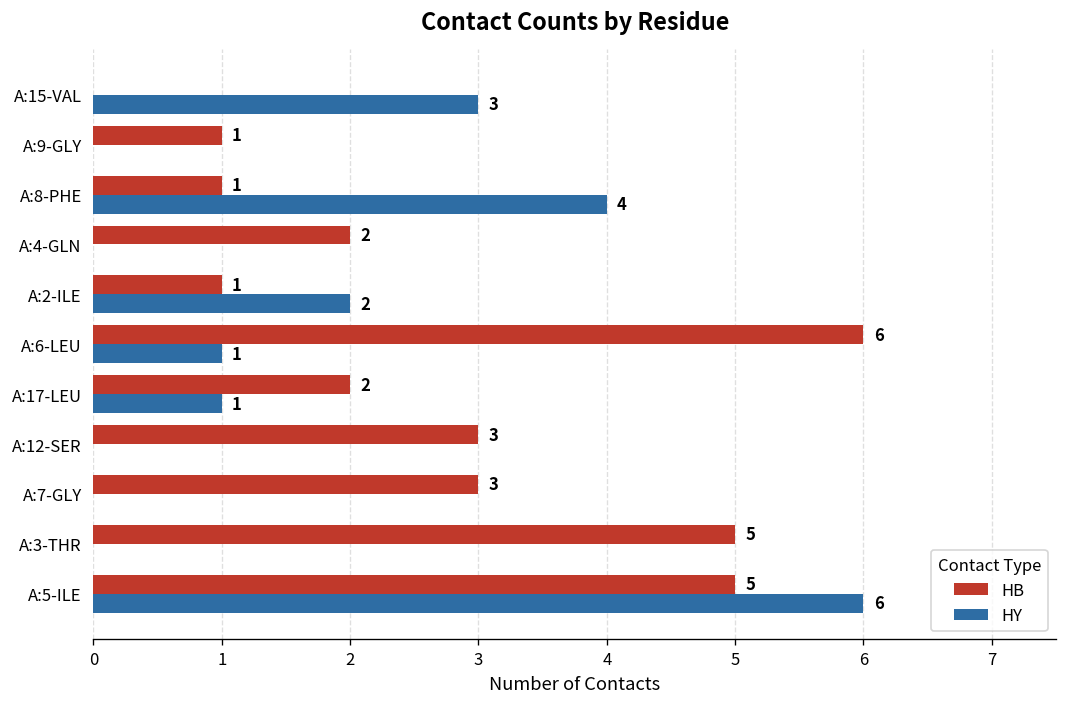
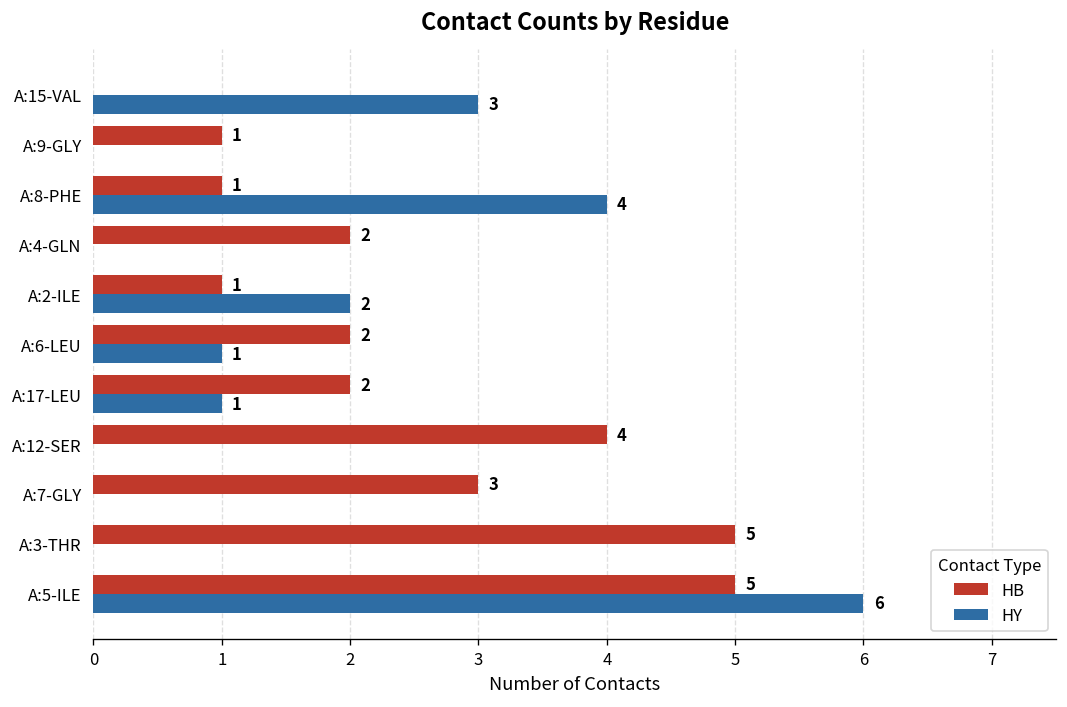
  {
    "HB": {
      "A:9-GLY": 1,
      "A:8-PHE": 1,
      "A:4-GLN": 2,
      "A:2-ILE": 1,
-     "A:6-LEU": 6,
+     "A:6-LEU": 2,
      "A:17-LEU": 2,
-     "A:12-SER": 3,
+     "A:12-SER": 4,
      "A:7-GLY": 3,
      "A:3-THR": 5,
      "A:5-ILE": 5
    },
    "HY": {
      "A:15-VAL": 3,
      "A:8-PHE": 4,
      "A:2-ILE": 2,
      "A:6-LEU": 1,
      "A:17-LEU": 1,
      "A:5-ILE": 6
    }
  }
